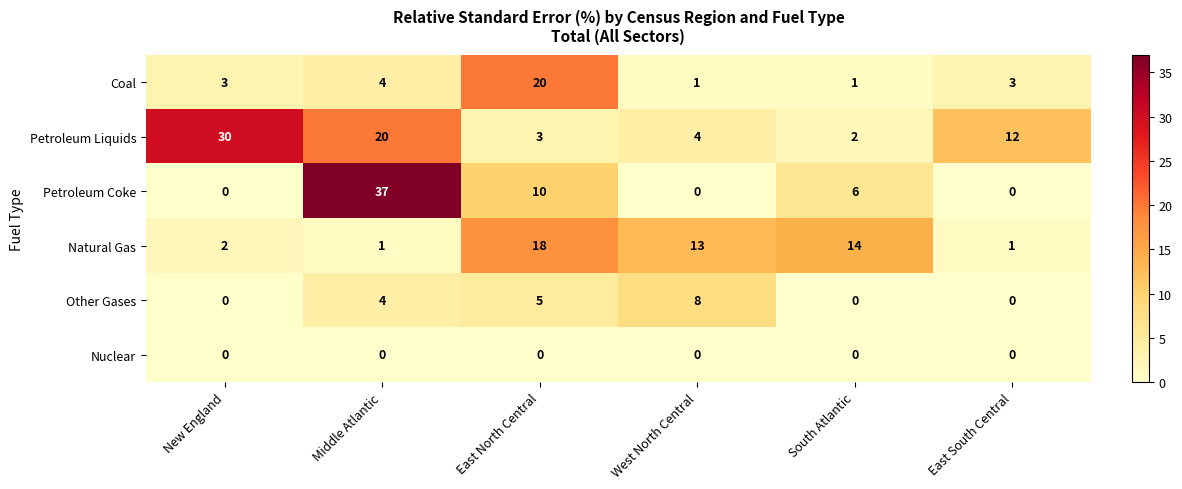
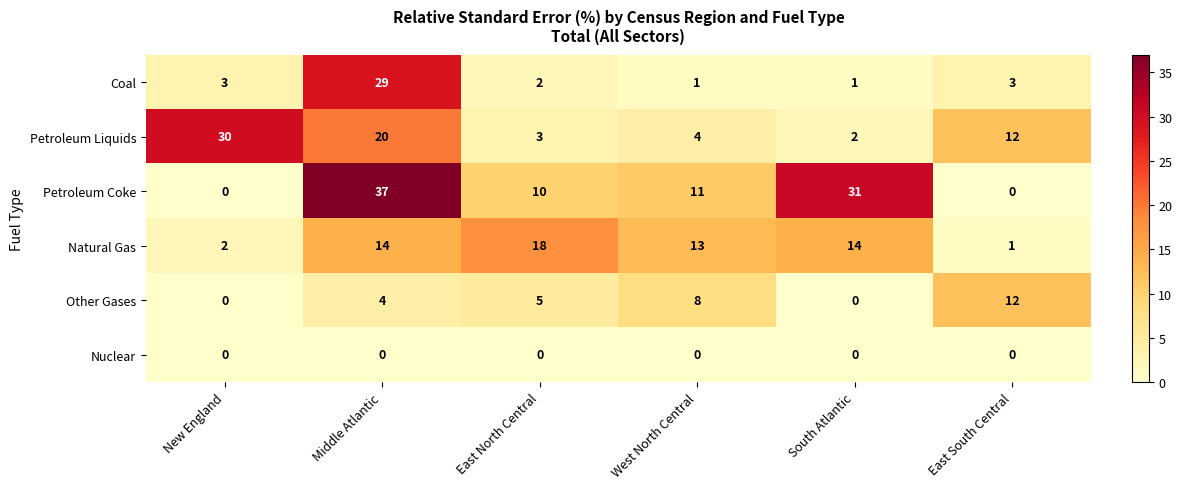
  {
    "Coal": {
      "New England": 3,
-     "Middle Atlantic": 4,
-     "East North Central": 20,
+     "Middle Atlantic": 29,
+     "East North Central": 2,
      "West North Central": 1,
      "South Atlantic": 1,
      "East South Central": 3
    },
    "Petroleum Liquids": {
      "New England": 30,
      "Middle Atlantic": 20,
      "East North Central": 3,
      "West North Central": 4,
      "South Atlantic": 2,
      "East South Central": 12
    },
    "Petroleum Coke": {
      "New England": 0,
      "Middle Atlantic": 37,
      "East North Central": 10,
-     "West North Central": 0,
-     "South Atlantic": 6,
+     "West North Central": 11,
+     "South Atlantic": 31,
      "East South Central": 0
    },
    "Natural Gas": {
      "New England": 2,
-     "Middle Atlantic": 1,
+     "Middle Atlantic": 14,
      "East North Central": 18,
      "West North Central": 13,
      "South Atlantic": 14,
      "East South Central": 1
    },
    "Other Gases": {
      "New England": 0,
      "Middle Atlantic": 4,
      "East North Central": 5,
      "West North Central": 8,
      "South Atlantic": 0,
-     "East South Central": 0
+     "East South Central": 12
    },
    "Nuclear": {
      "New England": 0,
      "Middle Atlantic": 0,
      "East North Central": 0,
      "West North Central": 0,
      "South Atlantic": 0,
      "East South Central": 0
    }
  }
